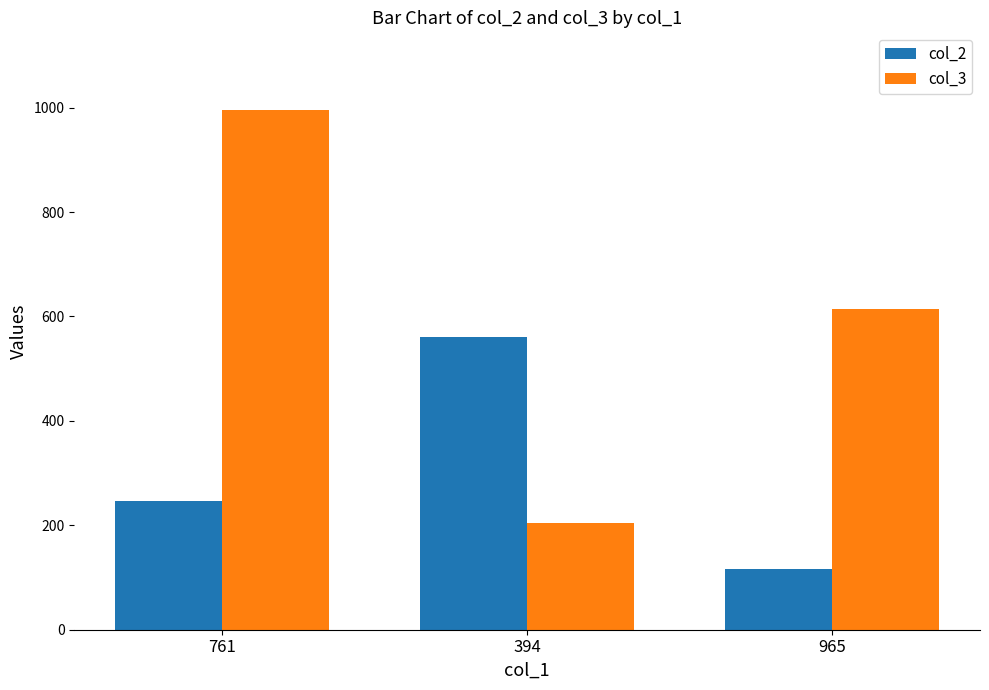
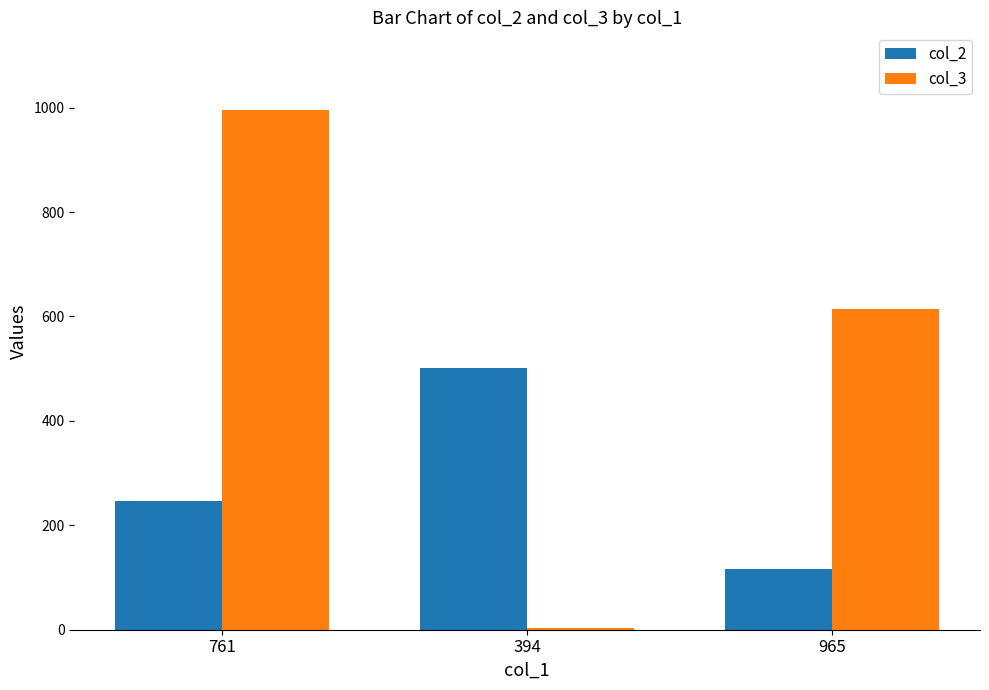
  {
    "col_2": {
      "761": 250,
-     "394": 560,
+     "394": 500,
      "965": 120
    },
    "col_3": {
      "761": 1000,
-     "394": 210,
+     "394": 0,
      "965": 610
    }
  }
